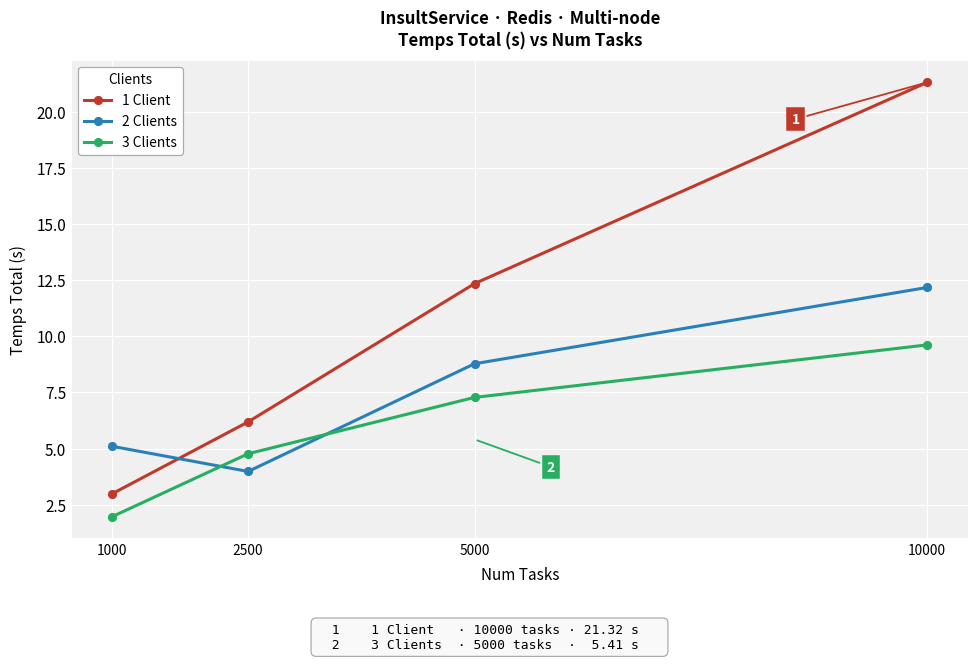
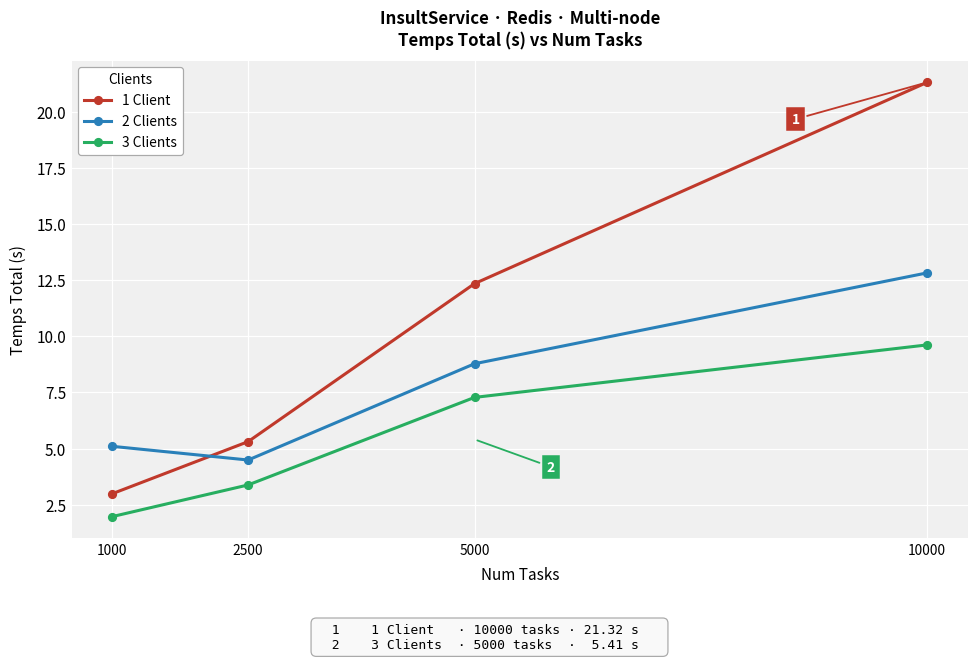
  {
    "1 Client": {
      "1000": 3.0,
-     "2500": 6.2,
+     "2500": 5.3,
      "5000": 12.4,
      "10000": 21.3
    },
    "2 Clients": {
      "1000": 5.1,
-     "2500": 4.0,
+     "2500": 4.5,
      "5000": 8.8,
-     "10000": 12.2
+     "10000": 12.8
    },
    "3 Clients": {
      "1000": 2.0,
-     "2500": 4.8,
+     "2500": 3.4,
      "5000": 7.3,
      "10000": 9.6
    }
  }
